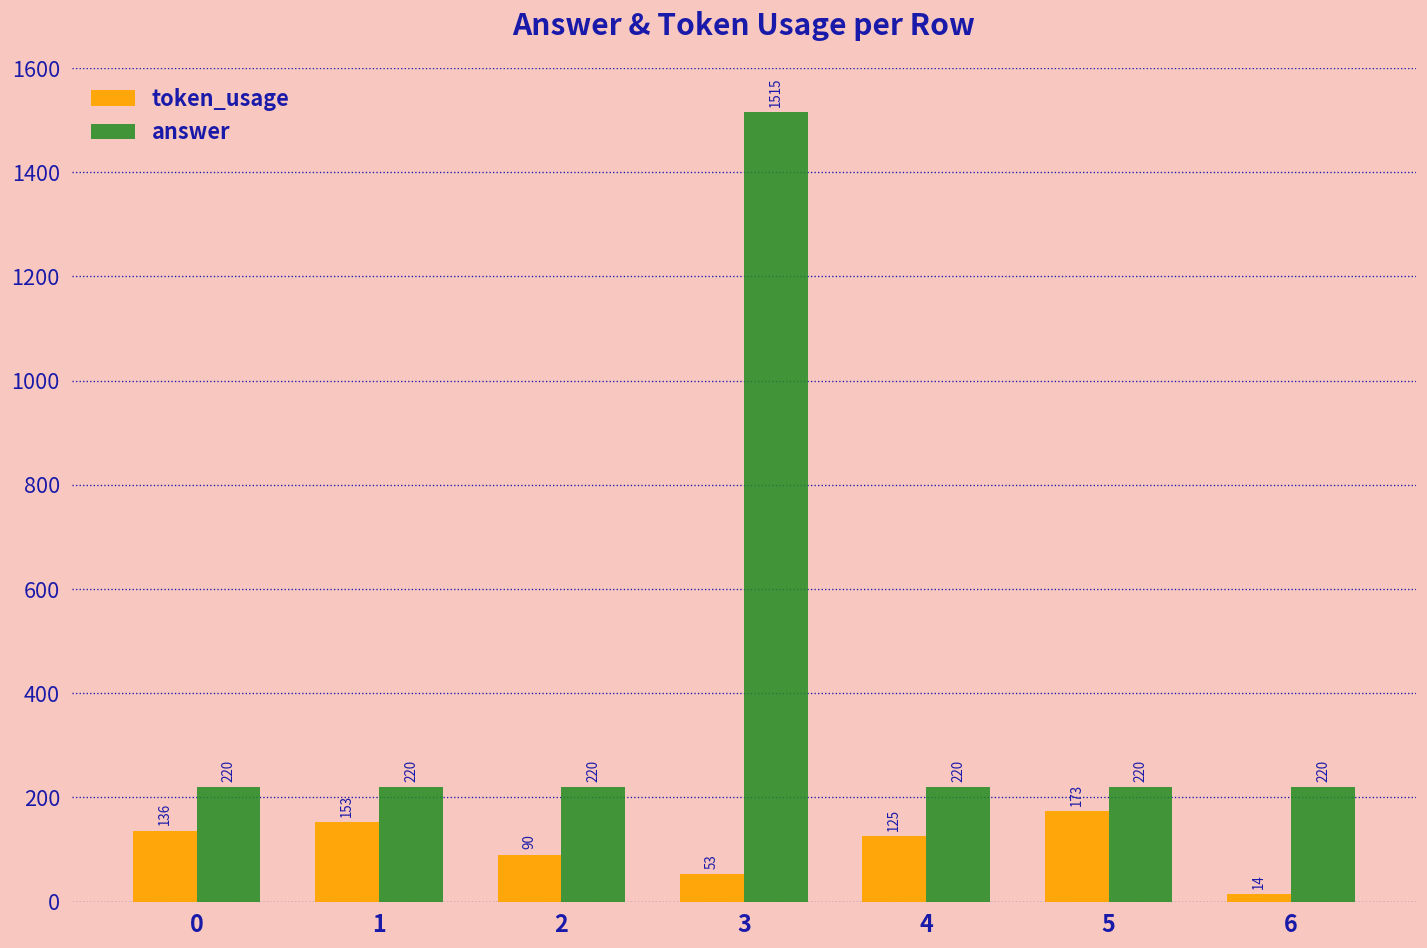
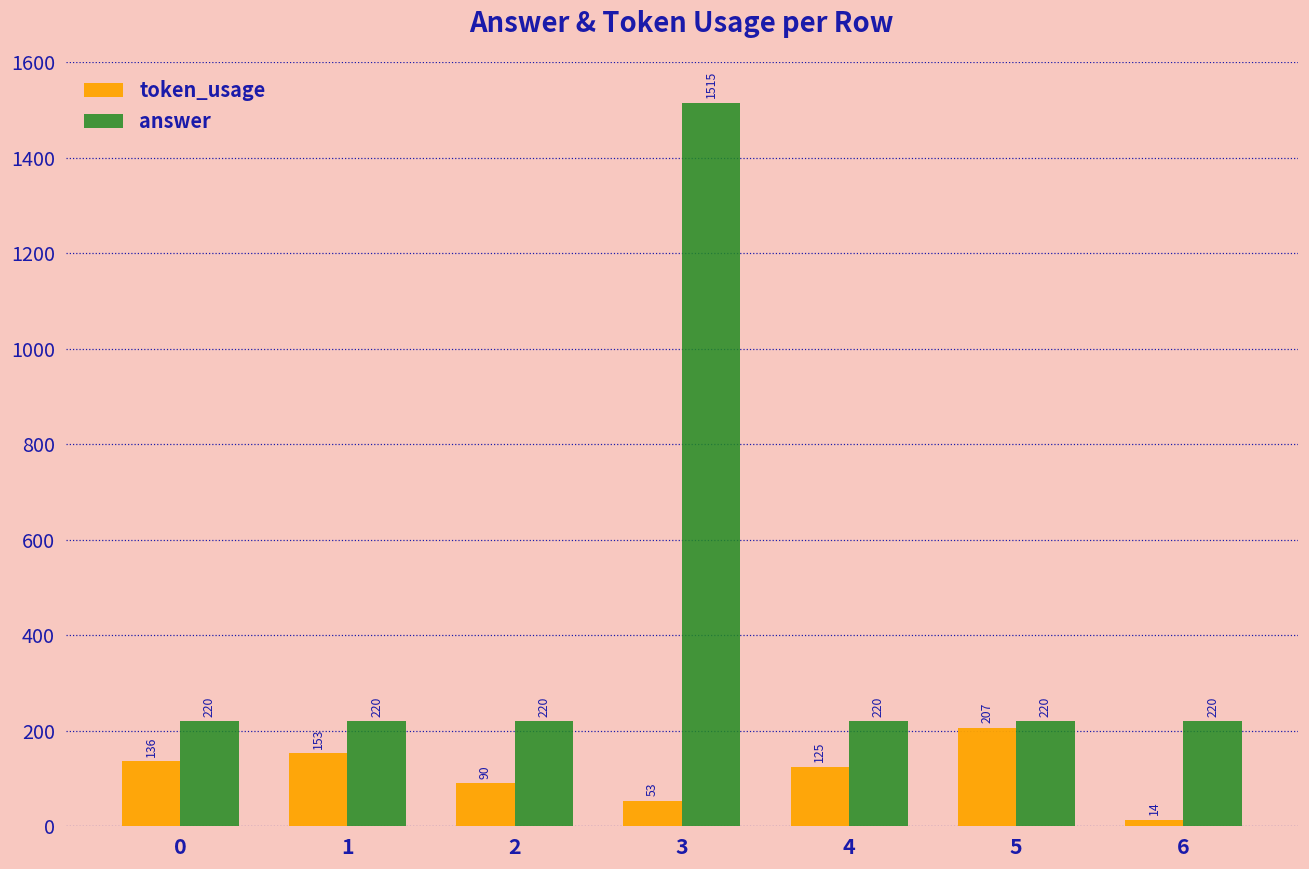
  {
    "token_usage": {
      "0": 136,
      "1": 153,
      "2": 90,
      "3": 53,
      "4": 125,
-     "5": 173,
+     "5": 207,
      "6": 14
    },
    "answer": {
      "0": 220,
      "1": 220,
      "2": 220,
      "3": 1515,
      "4": 220,
      "5": 220,
      "6": 220
    }
  }
